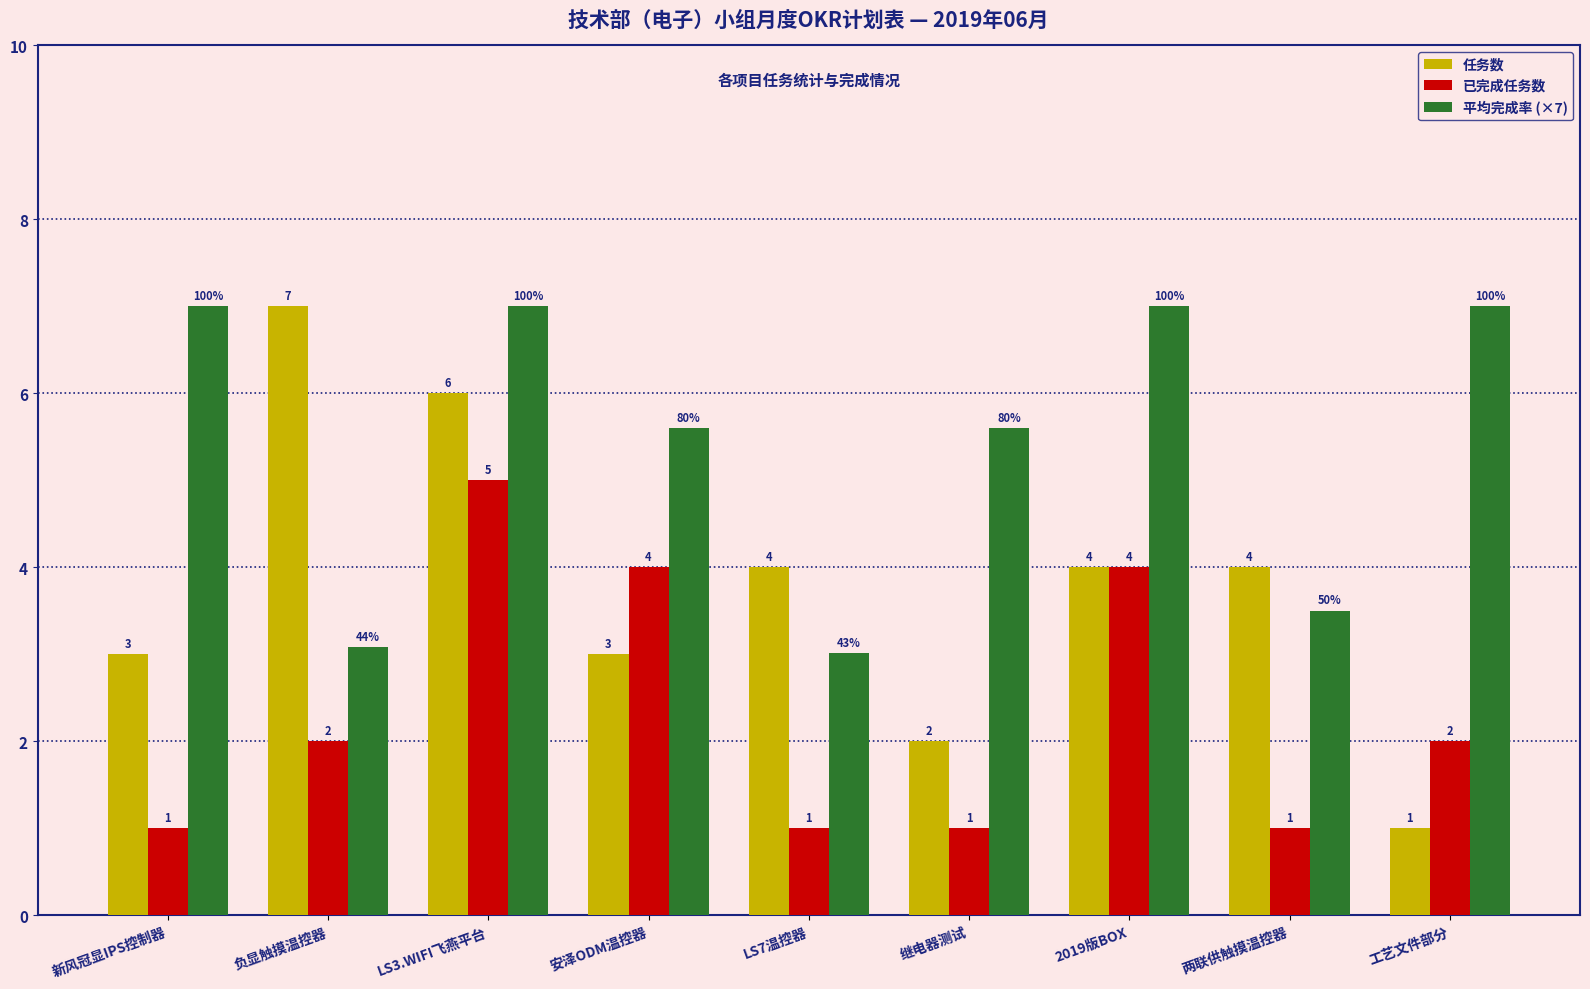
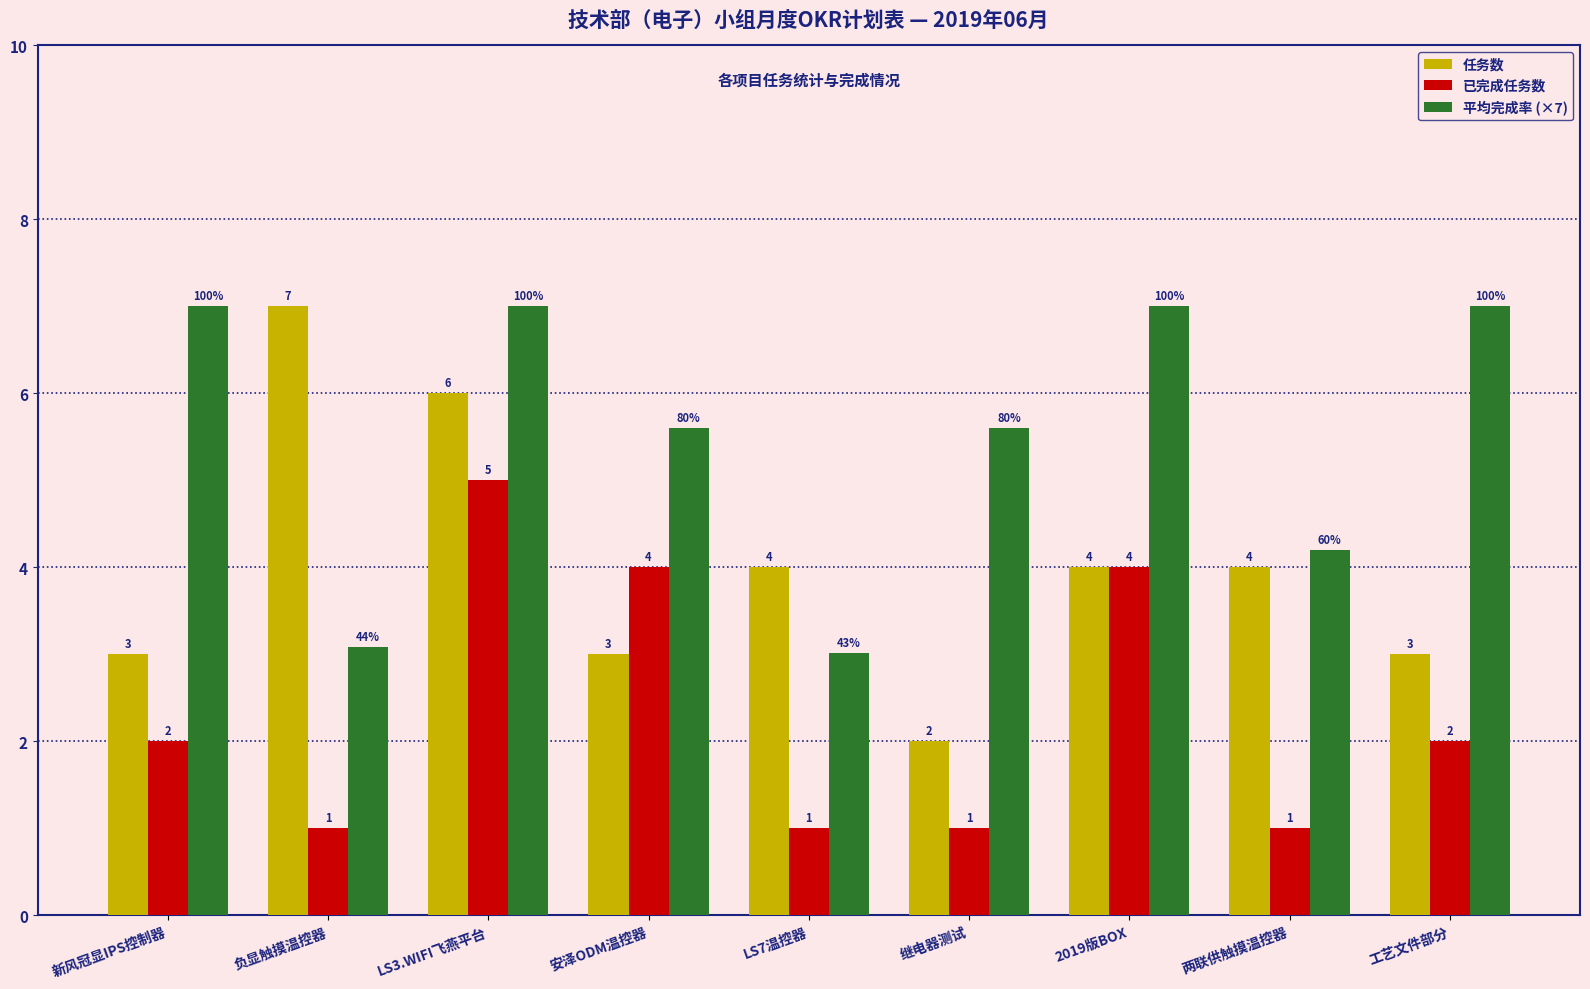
  {
    "任务数": {
      "新风冠显IPS控制器": "3",
      "负显触摸温控器": "7",
      "LS3.WIFI飞燕平台": "6",
      "安泽ODM温控器": "3",
      "LS7温控器": "4",
      "继电器测试": "2",
      "2019版BOX": "4",
      "两联供触摸温控器": "4",
-     "工艺文件部分": "1"
+     "工艺文件部分": "3"
    },
    "已完成任务数": {
-     "新风冠显IPS控制器": "1",
-     "负显触摸温控器": "2",
+     "新风冠显IPS控制器": "2",
+     "负显触摸温控器": "1",
      "LS3.WIFI飞燕平台": "5",
      "安泽ODM温控器": "4",
      "LS7温控器": "1",
      "继电器测试": "1",
      "2019版BOX": "4",
      "两联供触摸温控器": "1",
      "工艺文件部分": "2"
    },
    "平均完成率 (×7)": {
-     "两联供触摸温控器": "50%"
+     "两联供触摸温控器": "60%"
    }
  }
